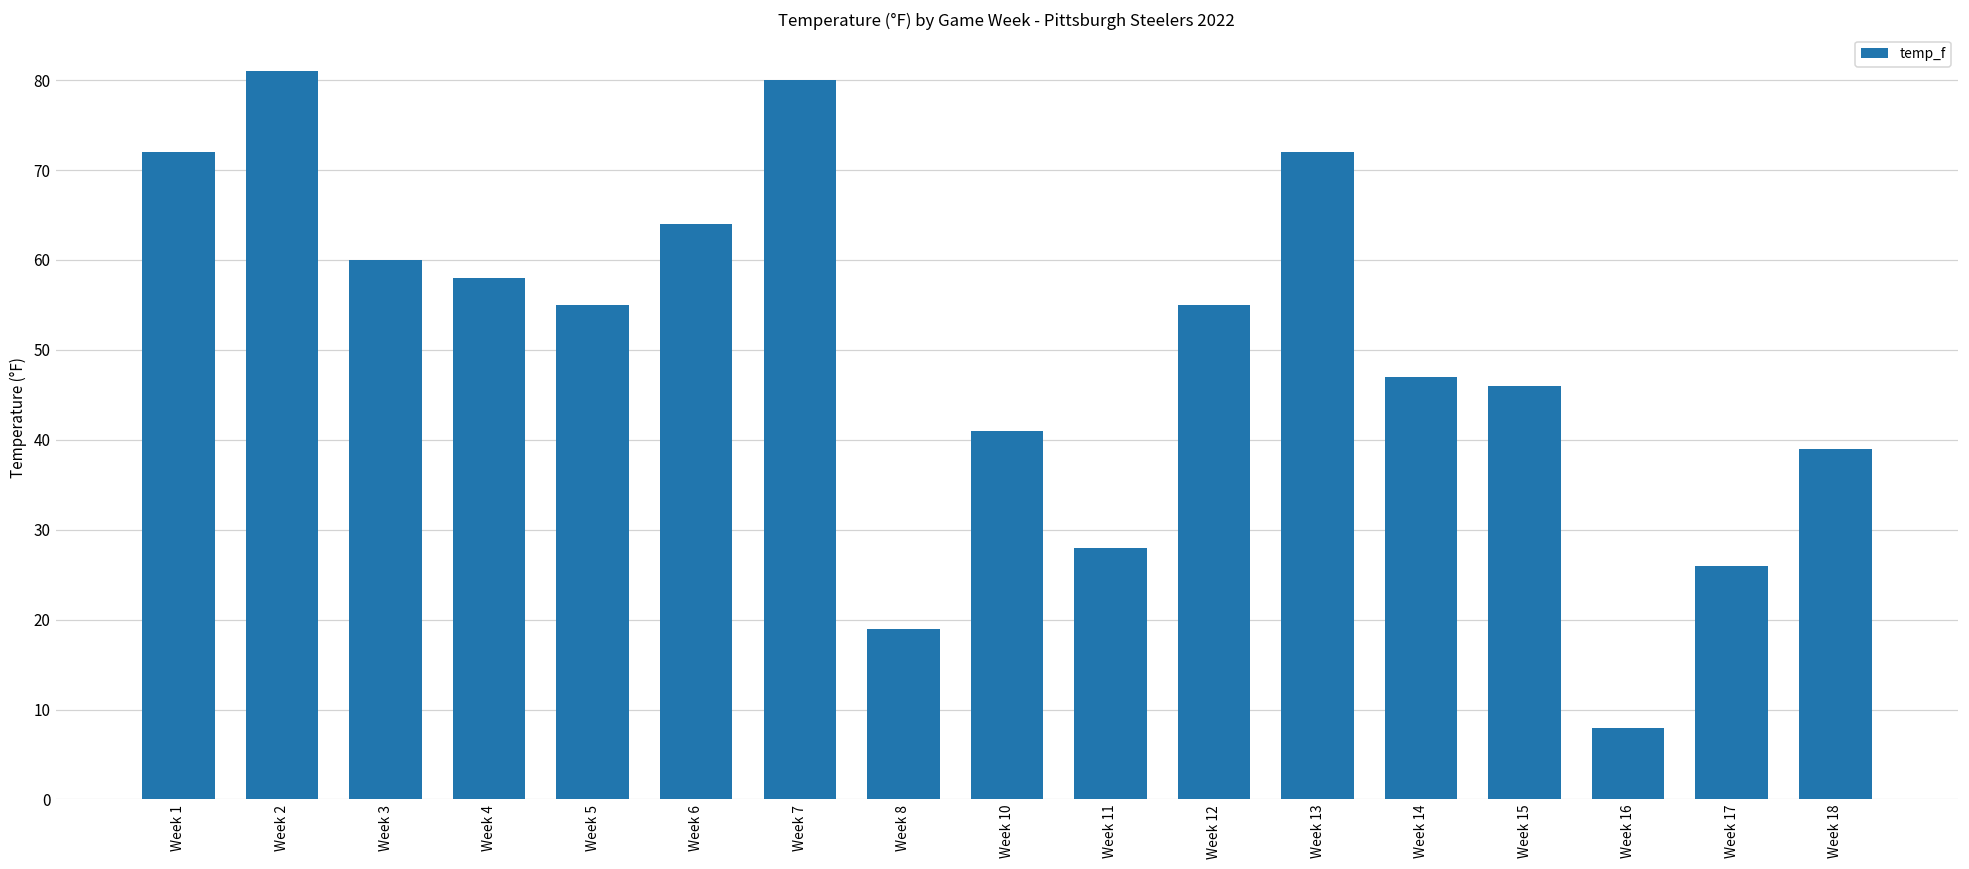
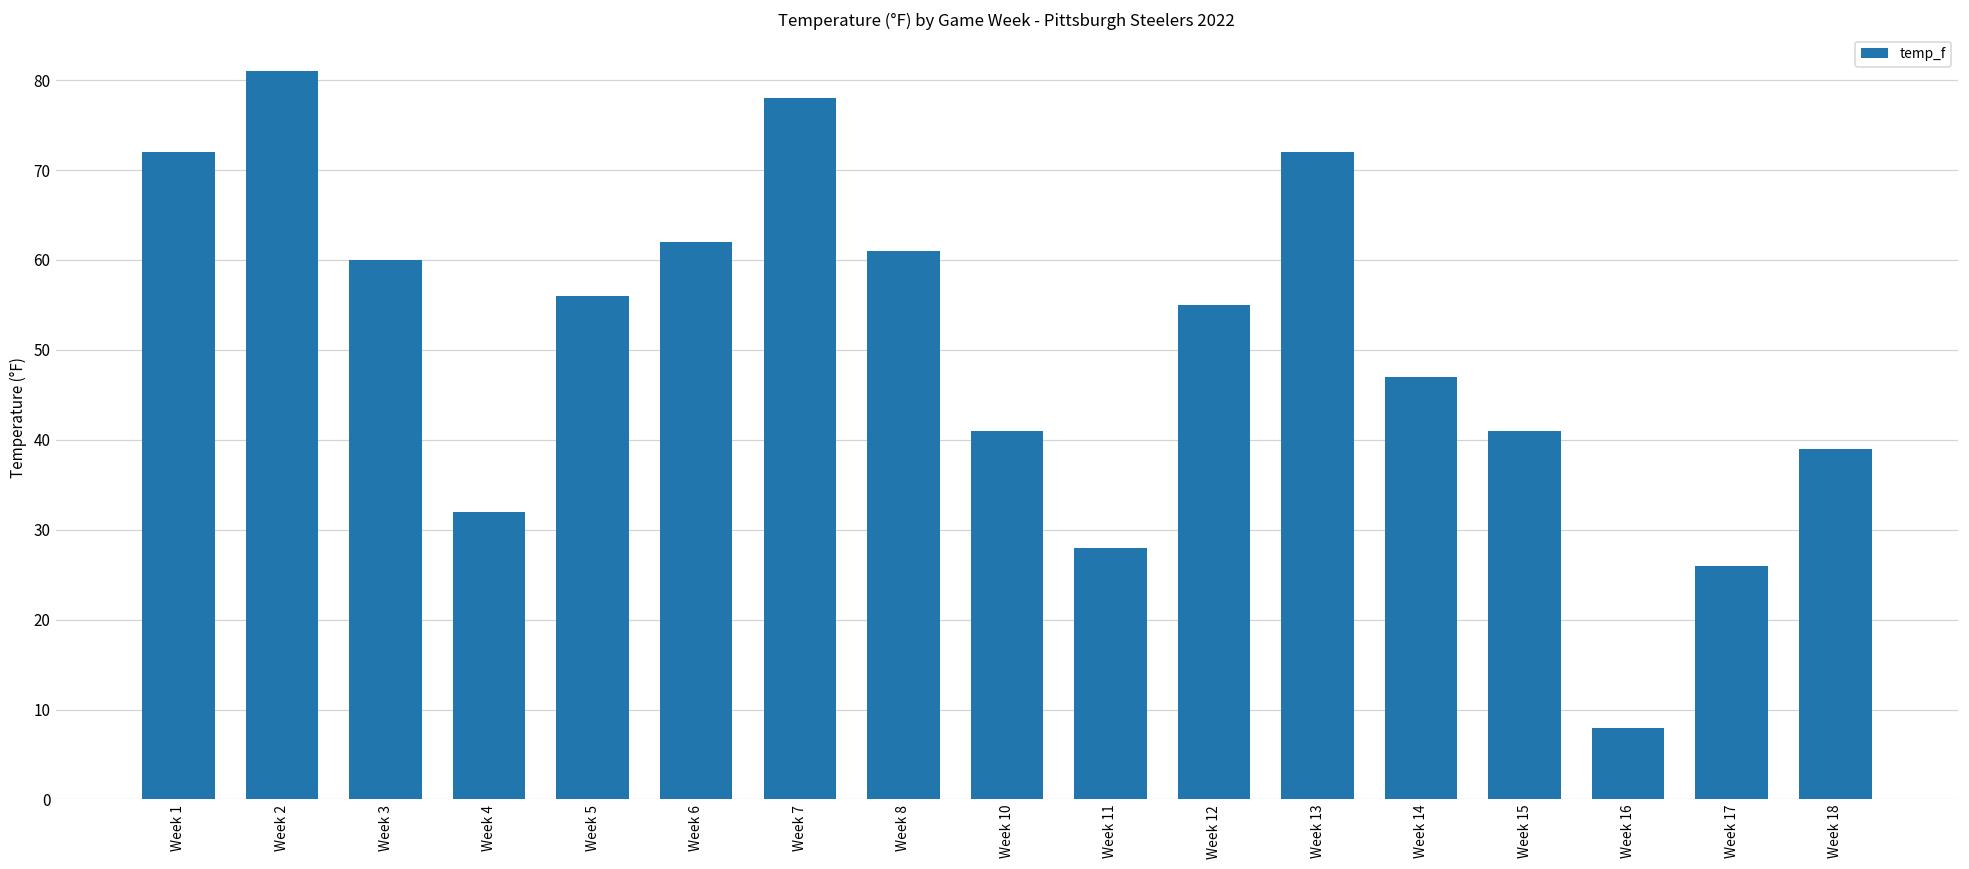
  {
    "Week 1": 72,
    "Week 2": 81,
    "Week 3": 60,
-   "Week 4": 58,
-   "Week 5": 55,
-   "Week 6": 64,
-   "Week 7": 80,
-   "Week 8": 19,
+   "Week 4": 32,
+   "Week 5": 56,
+   "Week 6": 62,
+   "Week 7": 78,
+   "Week 8": 61,
    "Week 10": 41,
    "Week 11": 28,
    "Week 12": 55,
    "Week 13": 72,
    "Week 14": 47,
-   "Week 15": 46,
+   "Week 15": 41,
    "Week 16": 8,
    "Week 17": 26,
    "Week 18": 39
  }
